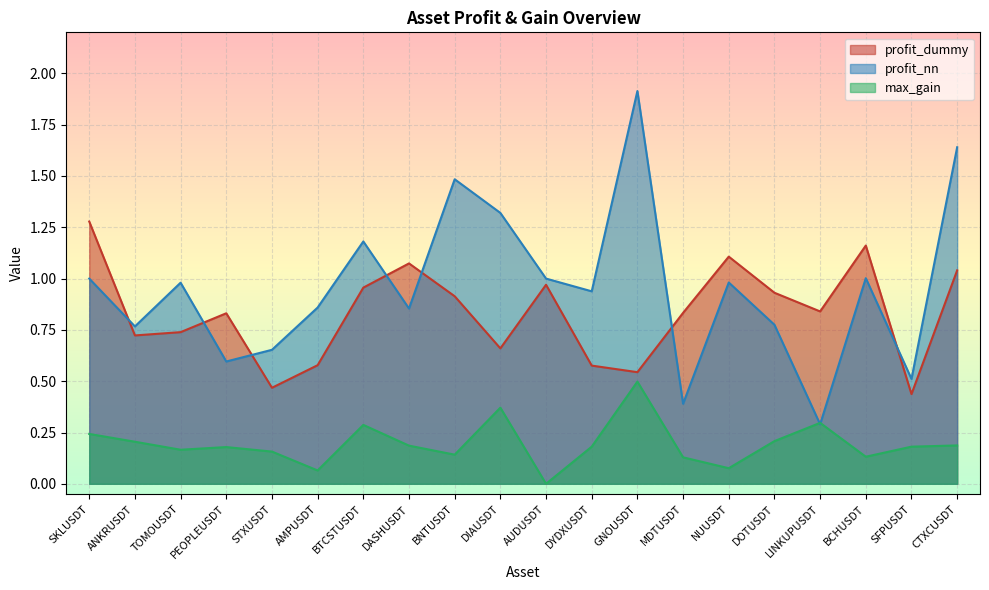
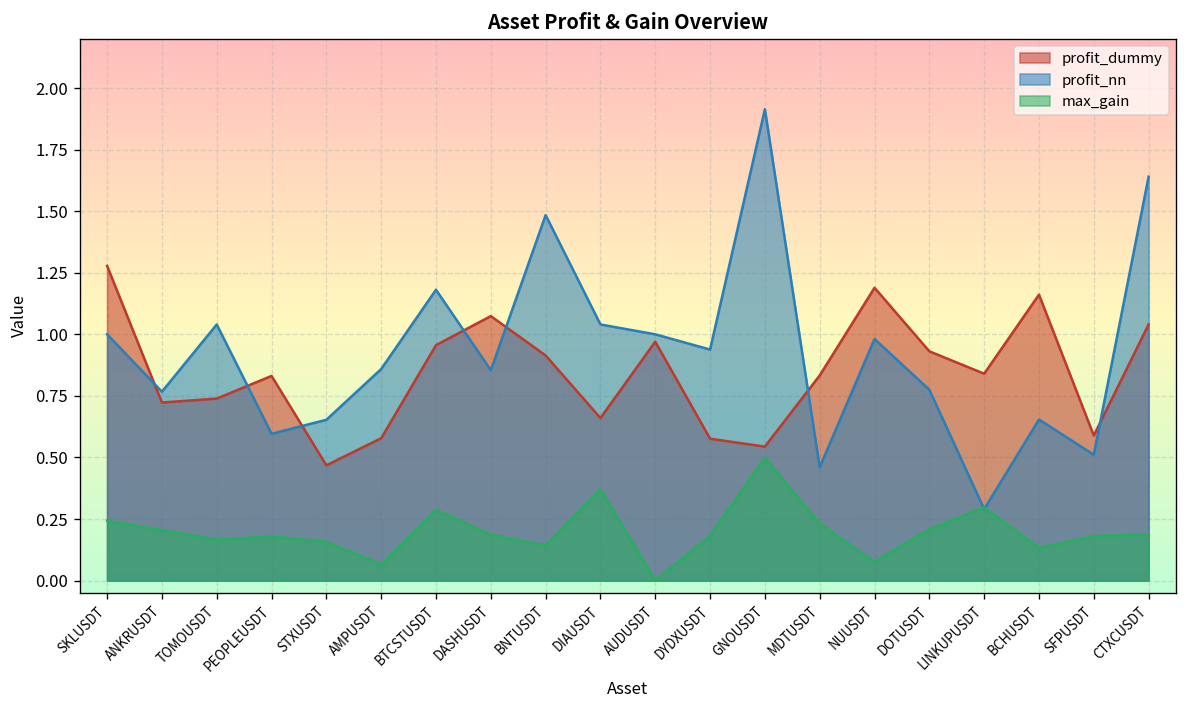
  {
    "profit_dummy": {
      "SKLUSDT": 1.28,
      "ANKRUSDT": 0.72,
      "TOMOUSDT": 0.74,
      "PEOPLEUSDT": 0.83,
      "STXUSDT": 0.47,
      "AMPUSDT": 0.58,
      "BTCSTUSDT": 0.96,
      "DASHUSDT": 1.07,
      "BNTUSDT": 0.91,
      "DIAUSDT": 0.66,
      "AUDUSDT": 0.97,
      "DYDXUSDT": 0.58,
      "GNOUSDT": 0.54,
      "MDTUSDT": 0.83,
-     "NUUSDT": 1.11,
+     "NUUSDT": 1.19,
      "DOTUSDT": 0.93,
      "LINKUPUSDT": 0.84,
      "BCHUSDT": 1.16,
-     "SFPUSDT": 0.44,
+     "SFPUSDT": 0.59,
      "CTXCUSDT": 1.04
    },
    "profit_nn": {
      "SKLUSDT": 1.00,
      "ANKRUSDT": 0.77,
-     "TOMOUSDT": 0.98,
+     "TOMOUSDT": 1.04,
      "PEOPLEUSDT": 0.60,
      "STXUSDT": 0.65,
      "AMPUSDT": 0.86,
      "BTCSTUSDT": 1.18,
      "DASHUSDT": 0.85,
      "BNTUSDT": 1.48,
-     "DIAUSDT": 1.32,
+     "DIAUSDT": 1.04,
      "AUDUSDT": 1.00,
      "DYDXUSDT": 0.94,
      "GNOUSDT": 1.91,
-     "MDTUSDT": 0.39,
+     "MDTUSDT": 0.46,
      "NUUSDT": 0.98,
      "DOTUSDT": 0.78,
-     "BCHUSDT": 1.00,
+     "BCHUSDT": 0.65,
      "SFPUSDT": 0.51,
      "CTXCUSDT": 1.64
    },
    "max_gain": {
      "SKLUSDT": 0.24,
      "ANKRUSDT": 0.21,
      "TOMOUSDT": 0.17,
      "PEOPLEUSDT": 0.18,
      "STXUSDT": 0.16,
      "AMPUSDT": 0.07,
      "BTCSTUSDT": 0.29,
      "DASHUSDT": 0.19,
      "BNTUSDT": 0.14,
      "DIAUSDT": 0.37,
      "AUDUSDT": 0.00,
      "DYDXUSDT": 0.18,
      "GNOUSDT": 0.50,
-     "MDTUSDT": 0.13,
+     "MDTUSDT": 0.23,
      "NUUSDT": 0.08,
      "DOTUSDT": 0.21,
      "BCHUSDT": 0.13,
      "SFPUSDT": 0.18,
      "CTXCUSDT": 0.19
    }
  }
